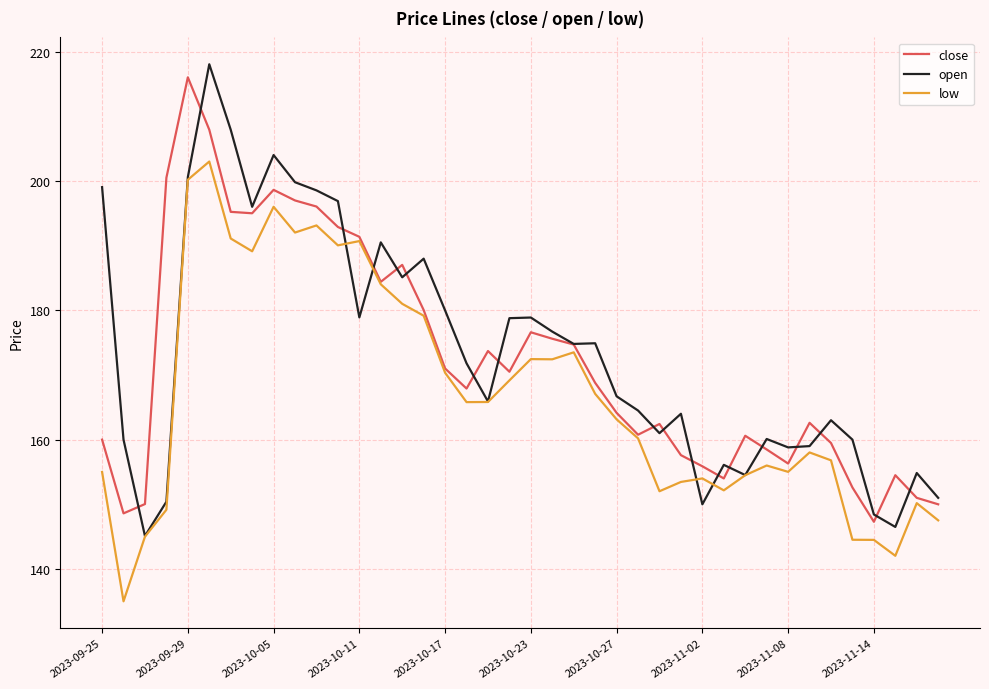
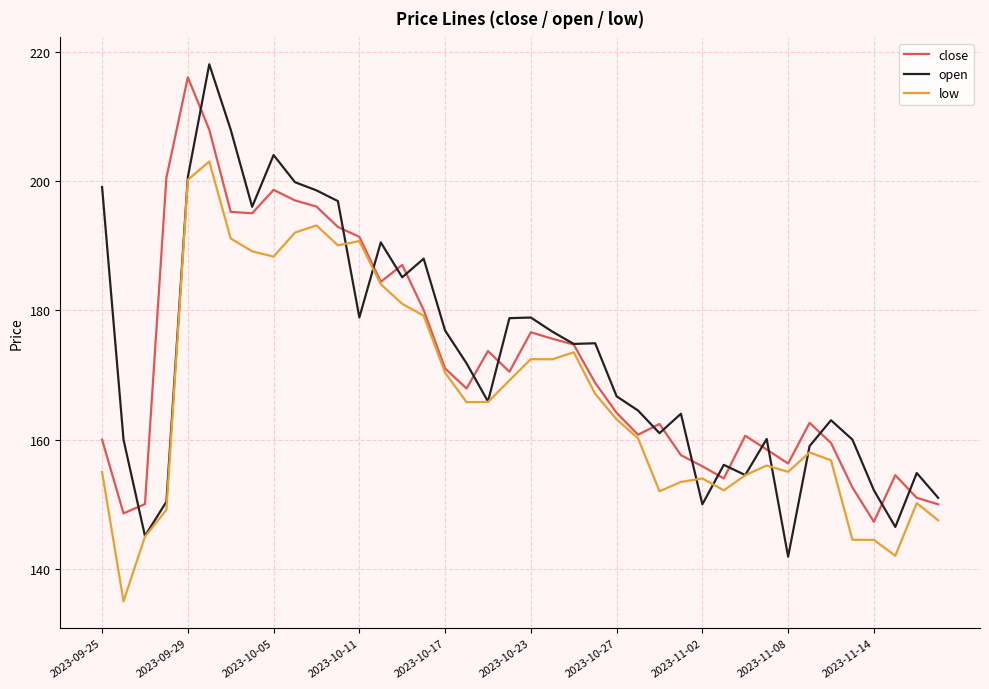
  {
    "close": {
      "2023-09-25": 160,
      "2023-09-29": 216,
      "2023-10-05": 199,
      "2023-10-11": 191,
      "2023-10-17": 171,
      "2023-10-23": 177,
      "2023-10-27": 164,
      "2023-11-02": 156,
      "2023-11-08": 156,
      "2023-11-14": 147
    },
    "open": {
      "2023-09-25": 199,
      "2023-09-29": 201,
      "2023-10-05": 204,
      "2023-10-11": 179,
-     "2023-10-17": 180,
+     "2023-10-17": 177,
      "2023-10-23": 179,
      "2023-10-27": 167,
      "2023-11-02": 150,
-     "2023-11-08": 159,
-     "2023-11-14": 148
+     "2023-11-08": 142,
+     "2023-11-14": 152
    },
    "low": {
      "2023-09-25": 155,
      "2023-09-29": 200,
-     "2023-10-05": 196,
+     "2023-10-05": 188,
      "2023-10-11": 191,
      "2023-10-17": 170,
      "2023-10-23": 172,
      "2023-10-27": 163,
      "2023-11-02": 154,
      "2023-11-08": 155,
      "2023-11-14": 145
    }
  }
